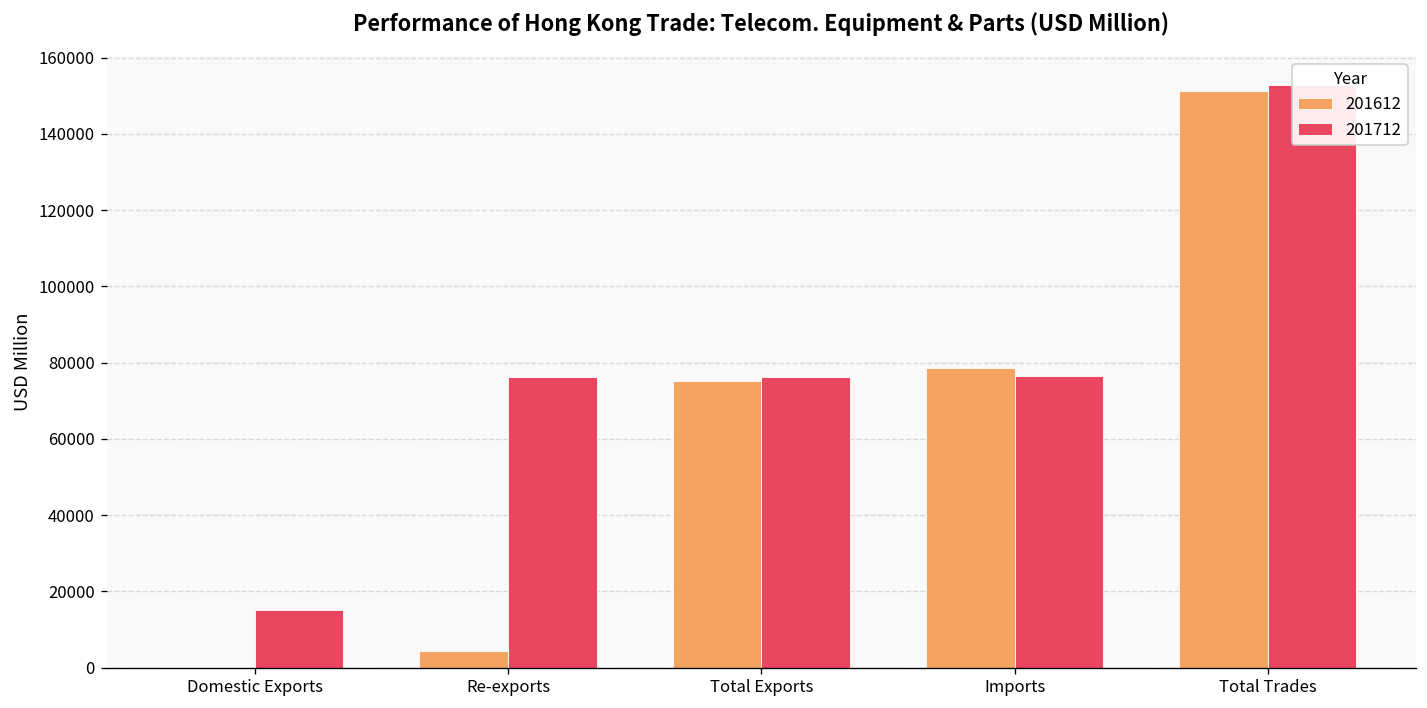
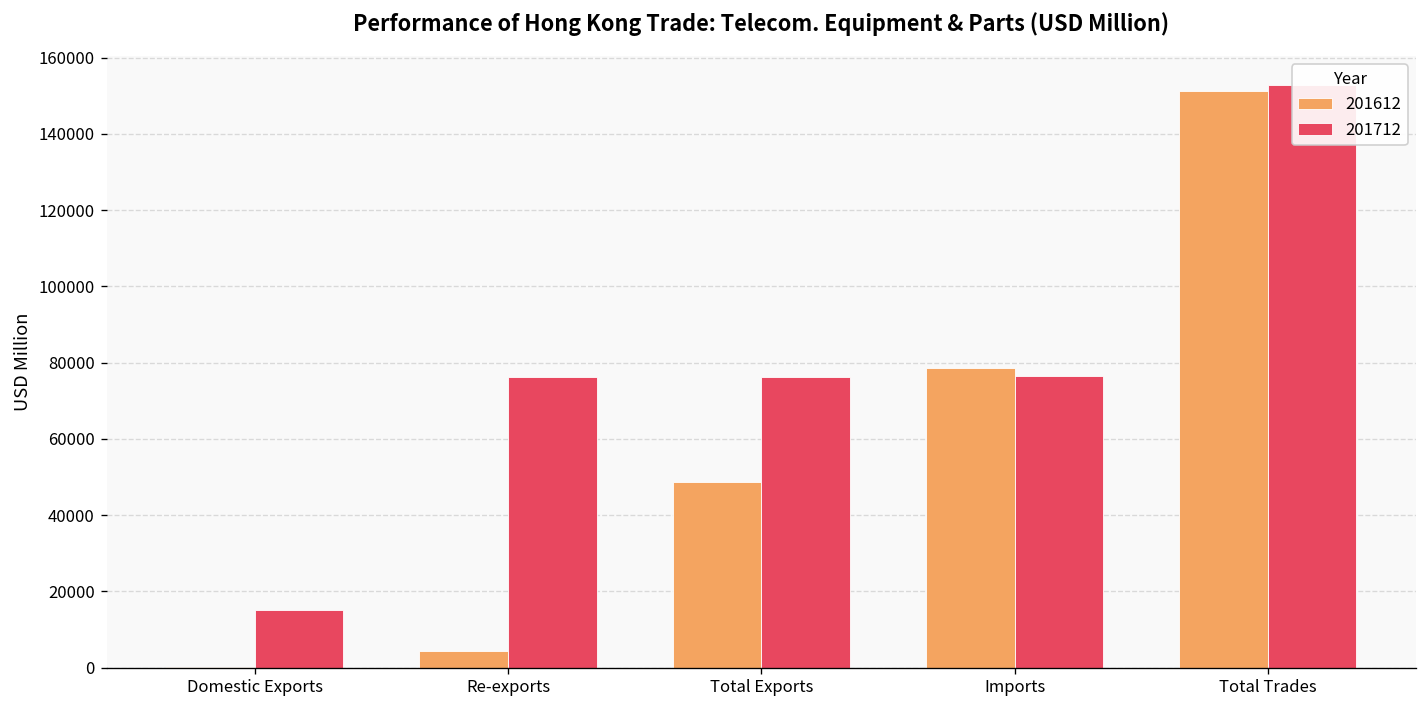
  {
    "201612": {
      "Re-exports": 4000,
-     "Total Exports": 75000,
+     "Total Exports": 49000,
      "Imports": 79000,
      "Total Trades": 151000
    },
    "201712": {
      "Domestic Exports": 15000,
      "Re-exports": 76000,
      "Total Exports": 76000,
      "Imports": 76000
    }
  }
